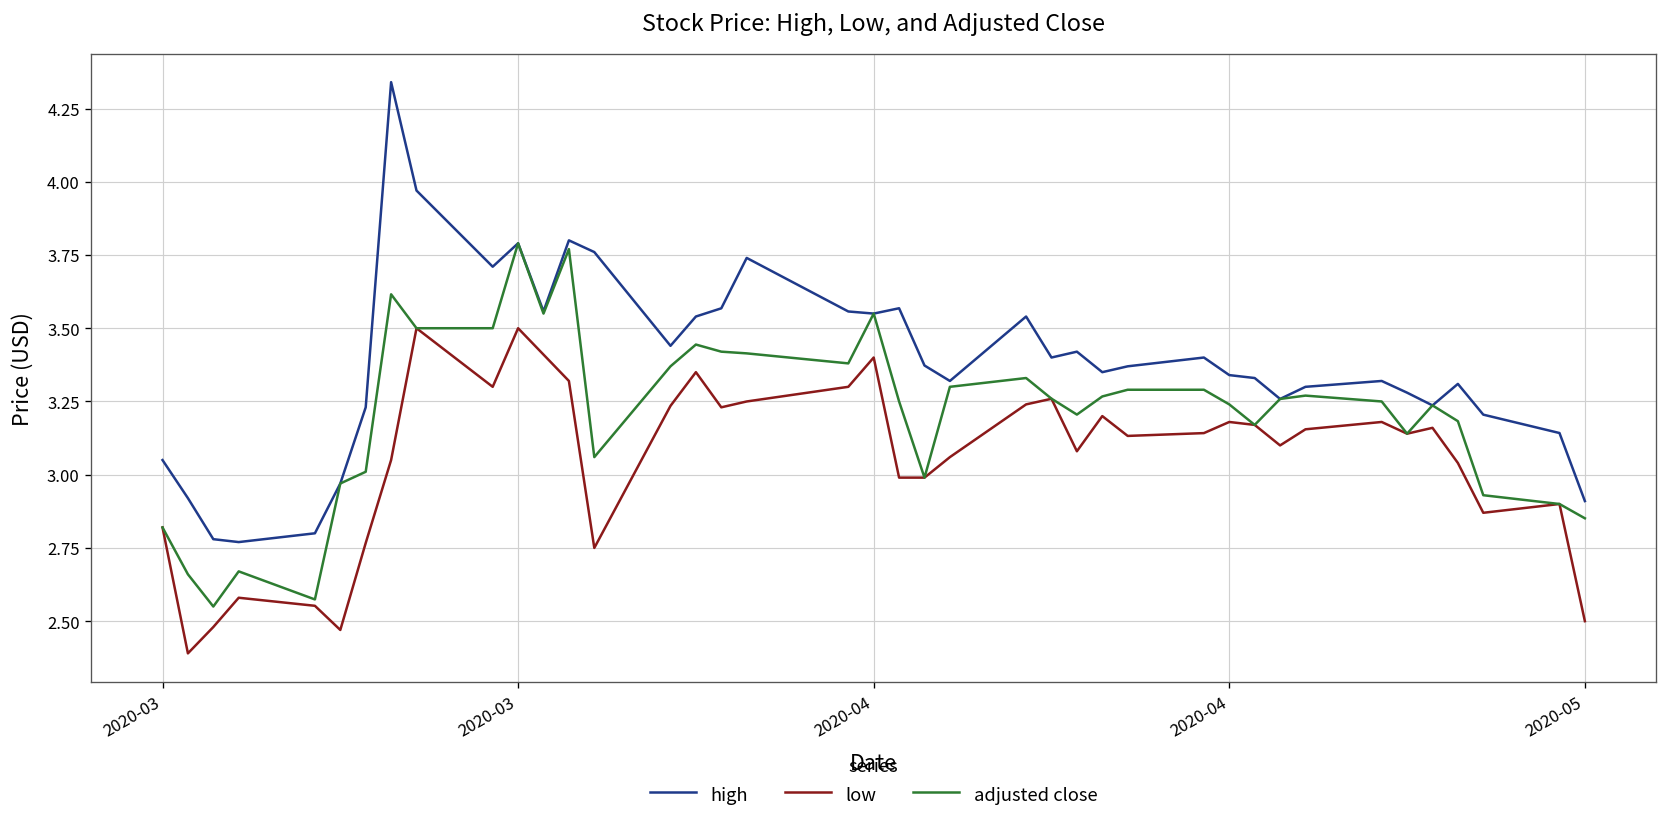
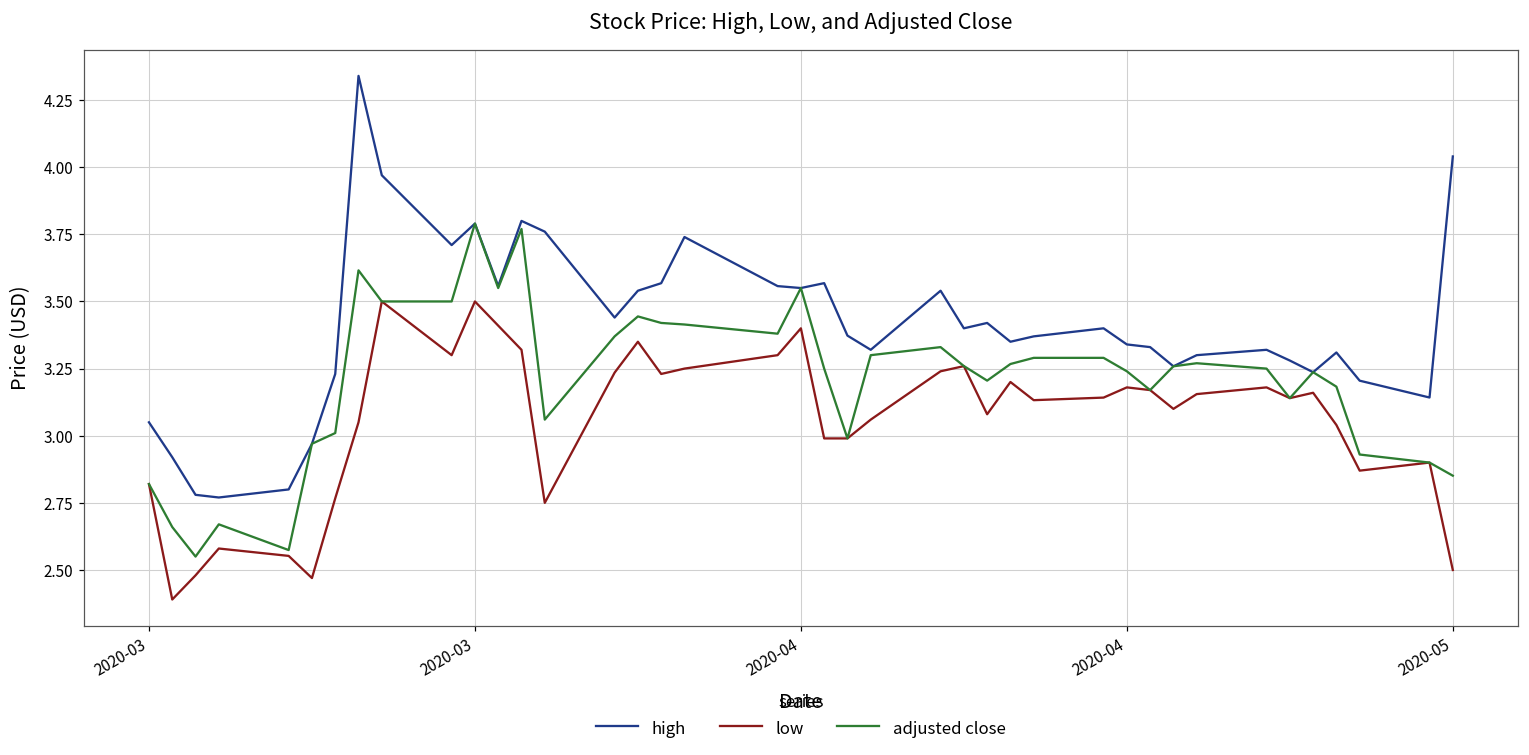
  {
    "high": {
-     "2020-05": 2.91
+     "2020-05": 4.04
    },
    "low": {
      "2020-05": 2.50
    },
    "adjusted close": {
      "2020-05": 2.85
    }
  }
